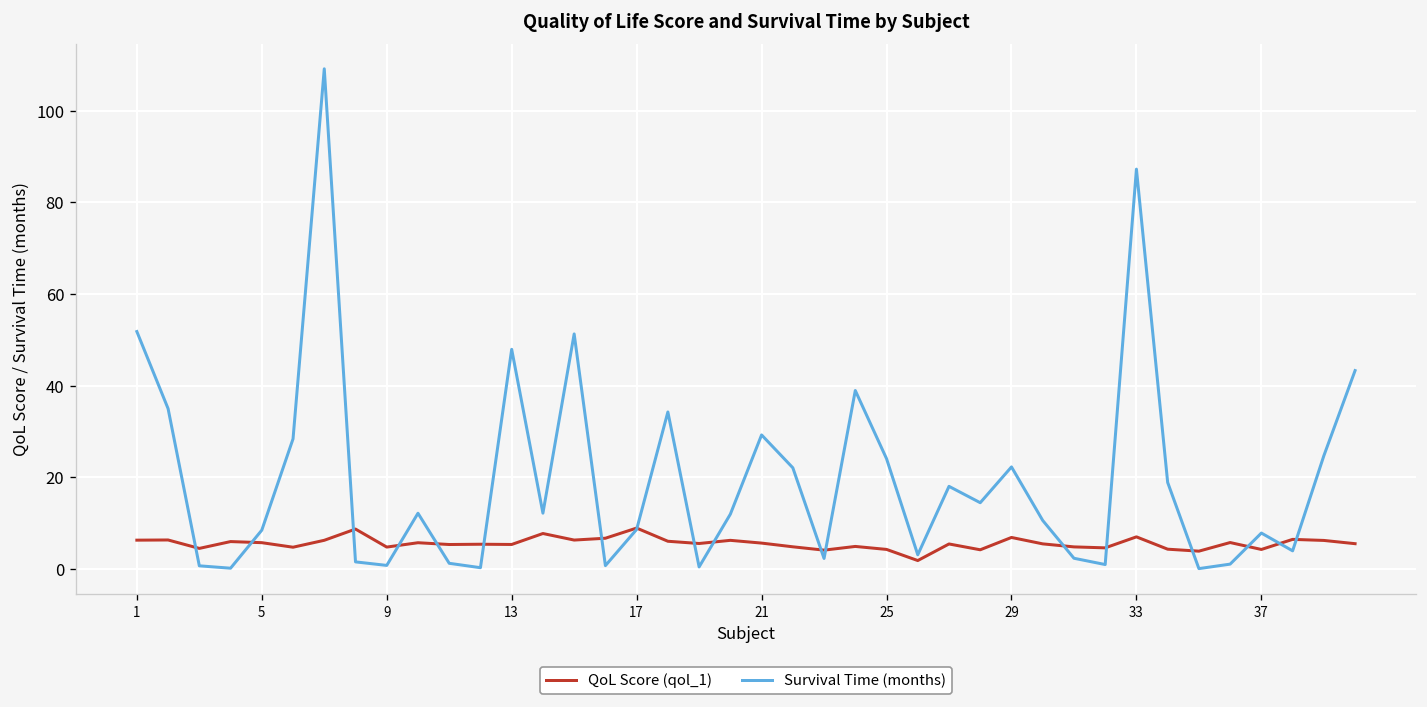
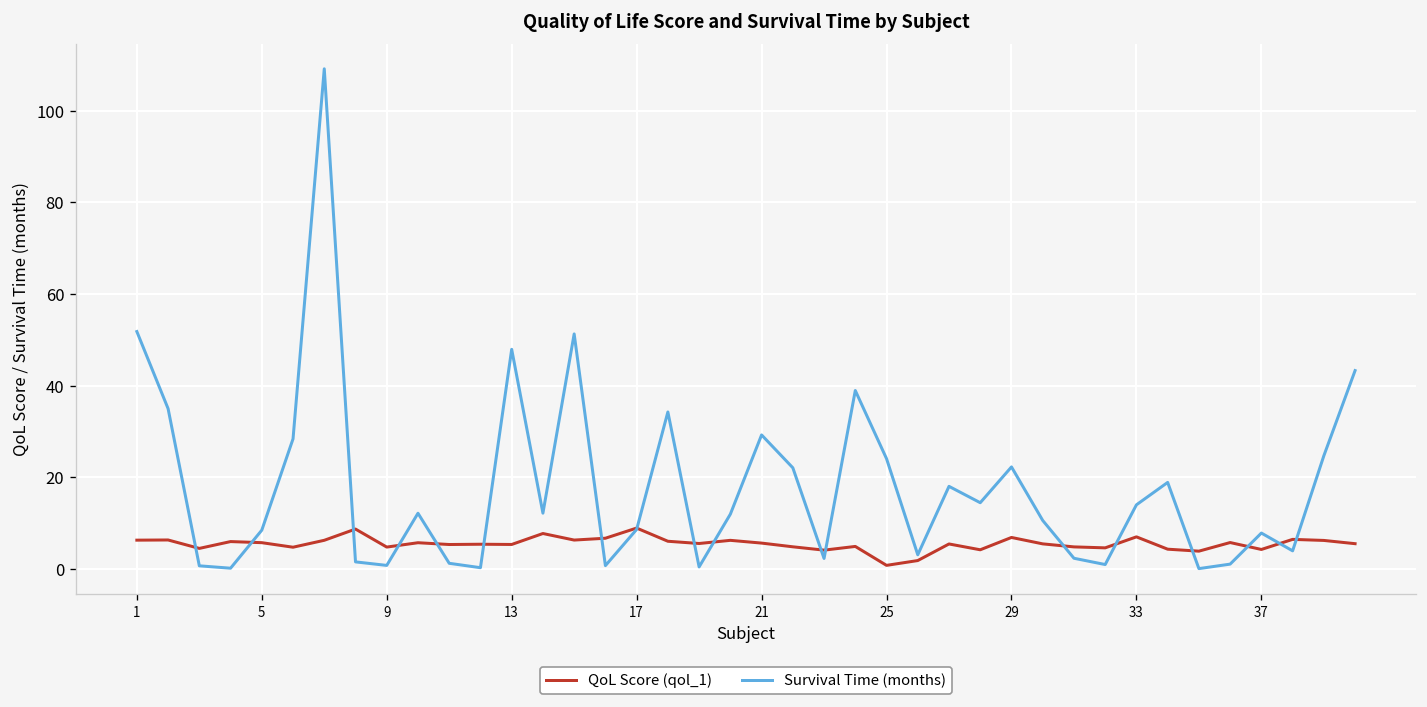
  {
    "QoL Score (qol_1)": {
      "1": 6,
      "5": 6,
      "9": 5,
      "13": 5,
      "21": 6,
-     "25": 4,
+     "25": 1,
      "29": 7,
      "33": 7,
      "37": 4
    },
    "Survival Time (months)": {
      "1": 52,
      "5": 8,
      "9": 1,
      "13": 48,
      "21": 29,
      "25": 24,
      "29": 22,
-     "33": 87,
+     "33": 14,
      "37": 8
    }
  }
